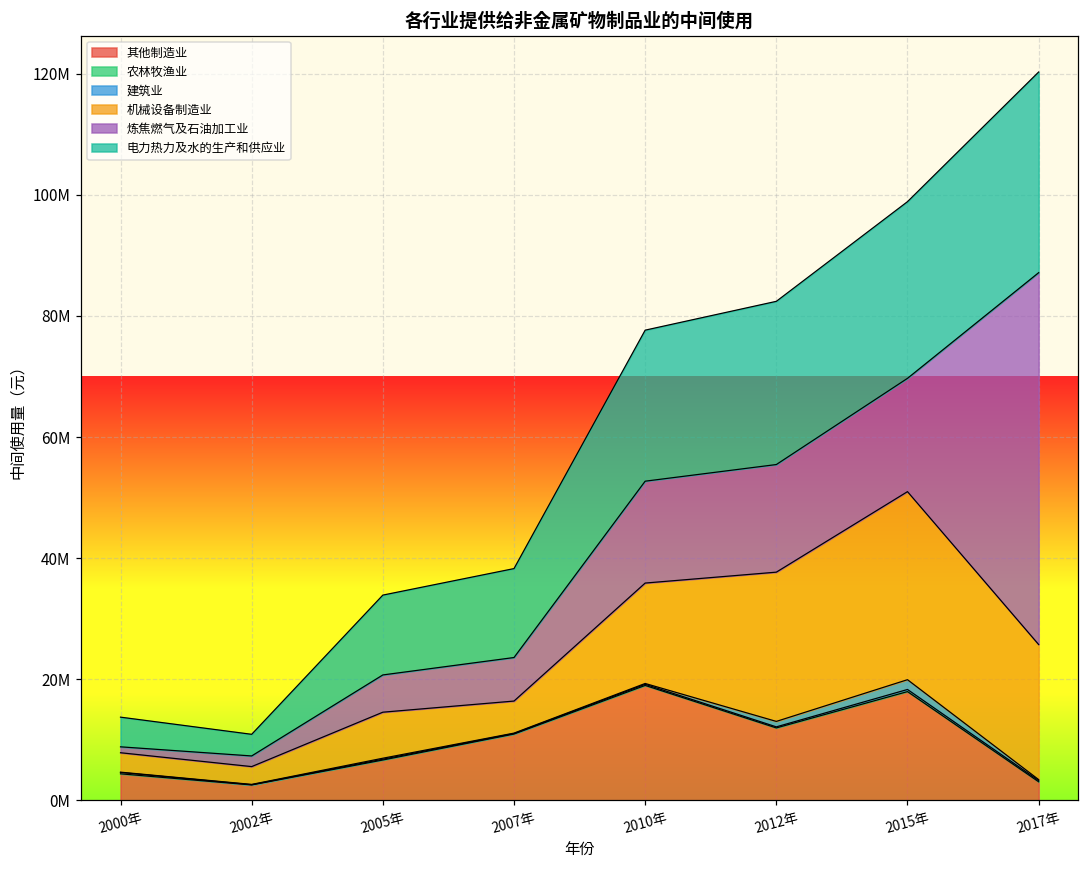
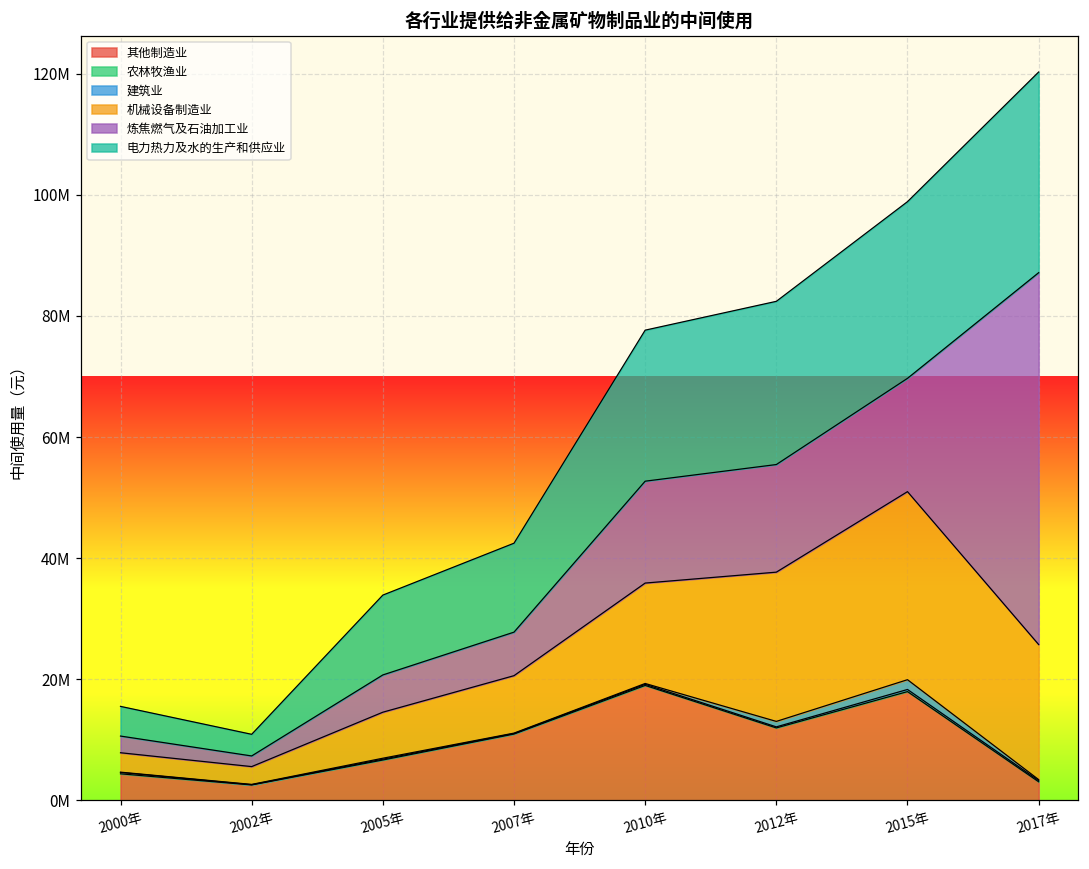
  {
    "建筑业": {
      "2012年": 1000000,
      "2015年": 2000000
    },
    "机械设备制造业": {
      "2000年": 3000000,
      "2002年": 3000000,
      "2005年": 8000000,
-     "2007年": 5000000,
+     "2007年": 9000000,
      "2010年": 17000000,
      "2012年": 25000000,
      "2015年": 31000000,
      "2017年": 22000000
    },
    "炼焦燃气及石油加工业": {
-     "2000年": 1000000,
+     "2000年": 3000000,
      "2002年": 2000000,
      "2005年": 6000000,
      "2007年": 7000000,
      "2010年": 17000000,
      "2012年": 18000000,
      "2015年": 19000000,
      "2017年": 61000000
    }
  }
